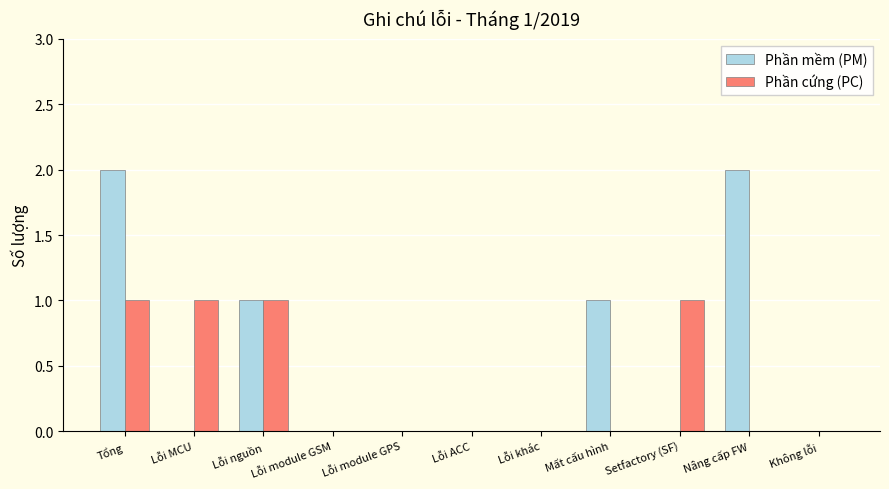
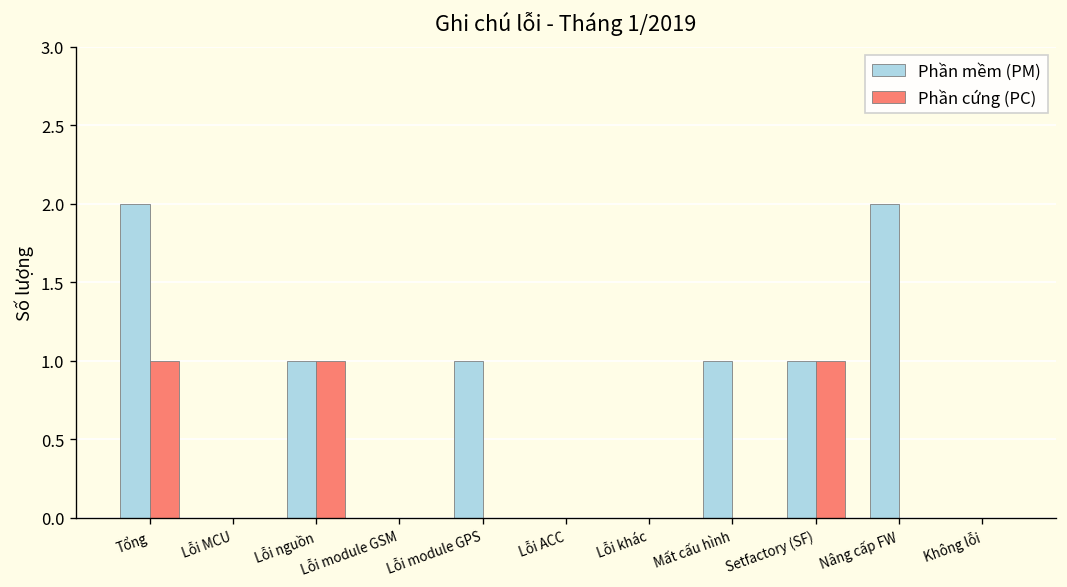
  {
    "Phần mềm (PM)": {
      "Tổng": 2,
      "Lỗi MCU": 0,
      "Lỗi nguồn": 1,
      "Lỗi module GSM": 0,
-     "Lỗi module GPS": 0,
+     "Lỗi module GPS": 1,
      "Lỗi ACC": 0,
      "Lỗi khác": 0,
      "Mất cấu hình": 1,
-     "Setfactory (SF)": 0,
+     "Setfactory (SF)": 1,
      "Nâng cấp FW": 2,
      "Không lỗi": 0
    },
    "Phần cứng (PC)": {
      "Tổng": 1,
-     "Lỗi MCU": 1,
+     "Lỗi MCU": 0,
      "Lỗi nguồn": 1,
      "Lỗi module GSM": 0,
      "Lỗi module GPS": 0,
      "Lỗi ACC": 0,
      "Lỗi khác": 0,
      "Mất cấu hình": 0,
      "Setfactory (SF)": 1,
      "Nâng cấp FW": 0,
      "Không lỗi": 0
    }
  }
